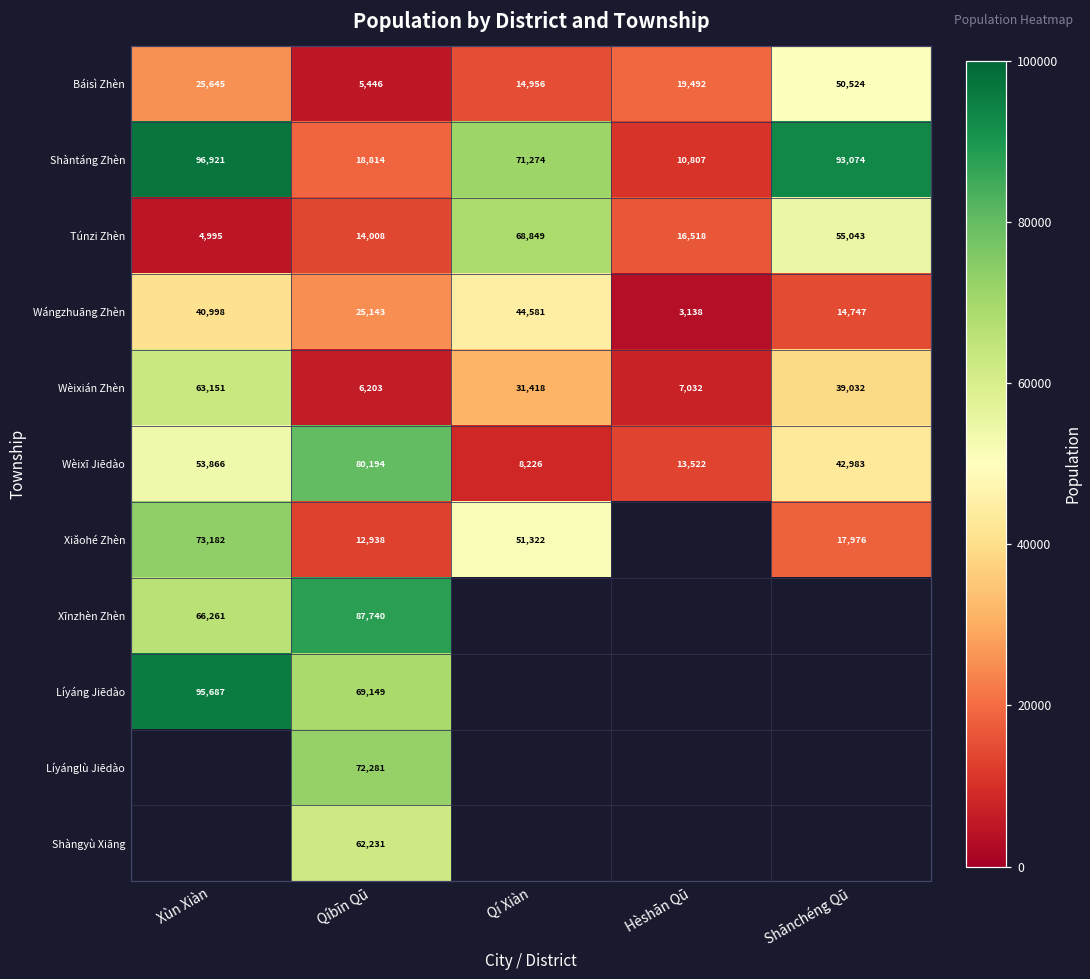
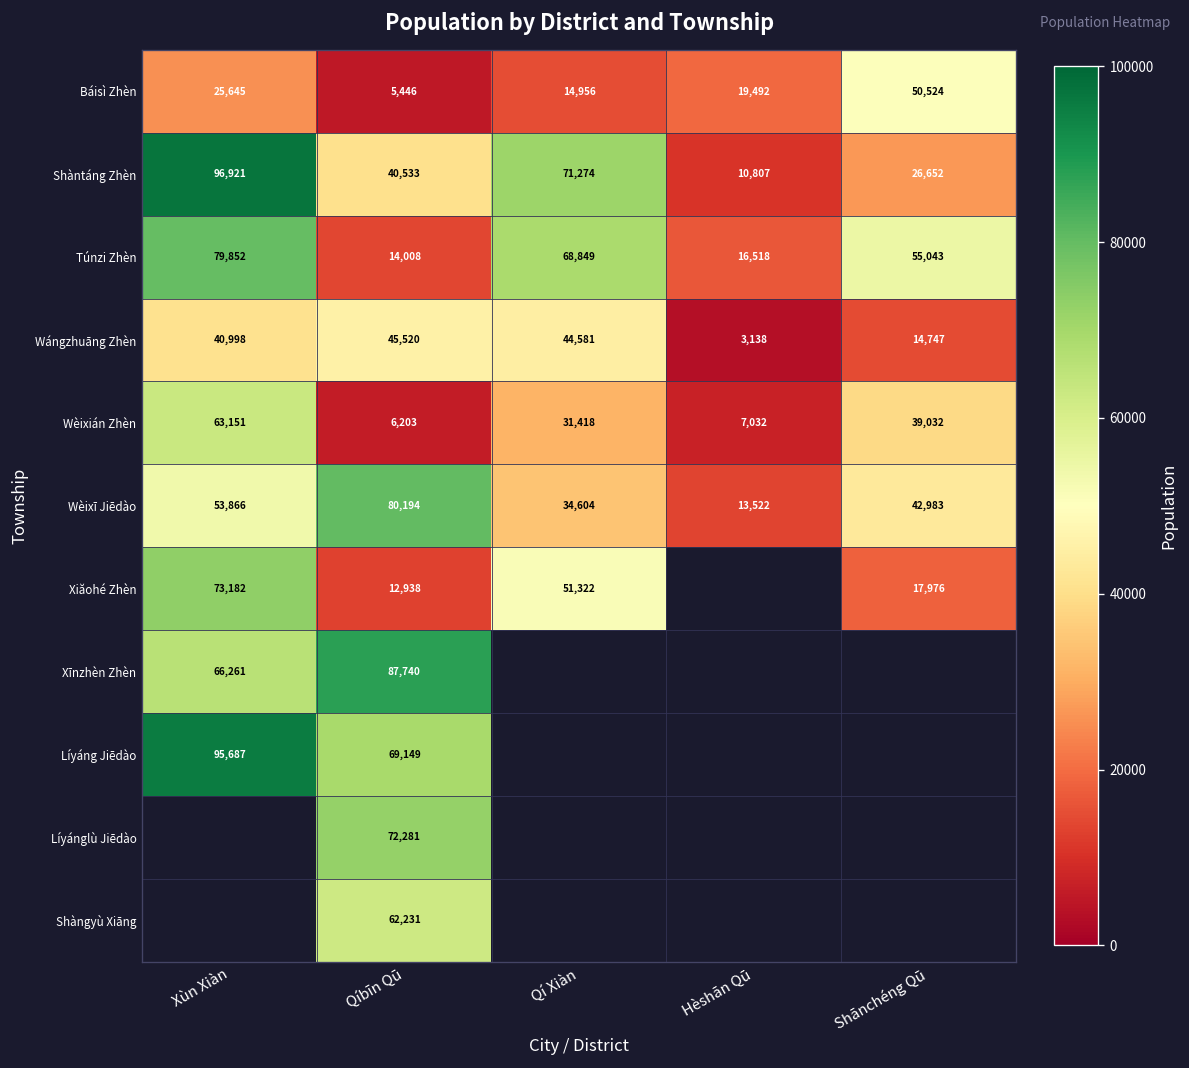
  {
    "Báisì Zhèn": {
      "Xùn Xiàn": "25,645",
      "Qíbīn Qū": "5,446",
      "Qí Xiàn": "14,956",
      "Hèshān Qū": "19,492",
      "Shānchéng Qū": "50,524"
    },
    "Shàntáng Zhèn": {
      "Xùn Xiàn": "96,921",
-     "Qíbīn Qū": "18,814",
+     "Qíbīn Qū": "40,533",
      "Qí Xiàn": "71,274",
      "Hèshān Qū": "10,807",
-     "Shānchéng Qū": "93,074"
+     "Shānchéng Qū": "26,652"
    },
    "Túnzi Zhèn": {
-     "Xùn Xiàn": "4,995",
+     "Xùn Xiàn": "79,852",
      "Qíbīn Qū": "14,008",
      "Qí Xiàn": "68,849",
      "Hèshān Qū": "16,518",
      "Shānchéng Qū": "55,043"
    },
    "Wángzhuāng Zhèn": {
      "Xùn Xiàn": "40,998",
-     "Qíbīn Qū": "25,143",
+     "Qíbīn Qū": "45,520",
      "Qí Xiàn": "44,581",
      "Hèshān Qū": "3,138",
      "Shānchéng Qū": "14,747"
    },
    "Wèixián Zhèn": {
      "Xùn Xiàn": "63,151",
      "Qíbīn Qū": "6,203",
      "Qí Xiàn": "31,418",
      "Hèshān Qū": "7,032",
      "Shānchéng Qū": "39,032"
    },
    "Wèixī Jiēdào": {
      "Xùn Xiàn": "53,866",
      "Qíbīn Qū": "80,194",
-     "Qí Xiàn": "8,226",
+     "Qí Xiàn": "34,604",
      "Hèshān Qū": "13,522",
      "Shānchéng Qū": "42,983"
    },
    "Xiăohé Zhèn": {
      "Xùn Xiàn": "73,182",
      "Qíbīn Qū": "12,938",
      "Qí Xiàn": "51,322",
      "Shānchéng Qū": "17,976"
    },
    "Xīnzhèn Zhèn": {
      "Xùn Xiàn": "66,261",
      "Qíbīn Qū": "87,740"
    },
    "Líyáng Jiēdào": {
      "Xùn Xiàn": "95,687",
      "Qíbīn Qū": "69,149"
    },
    "Líyánglù Jiēdào": {
      "Qíbīn Qū": "72,281"
    },
    "Shàngyù Xiāng": {
      "Qíbīn Qū": "62,231"
    }
  }
